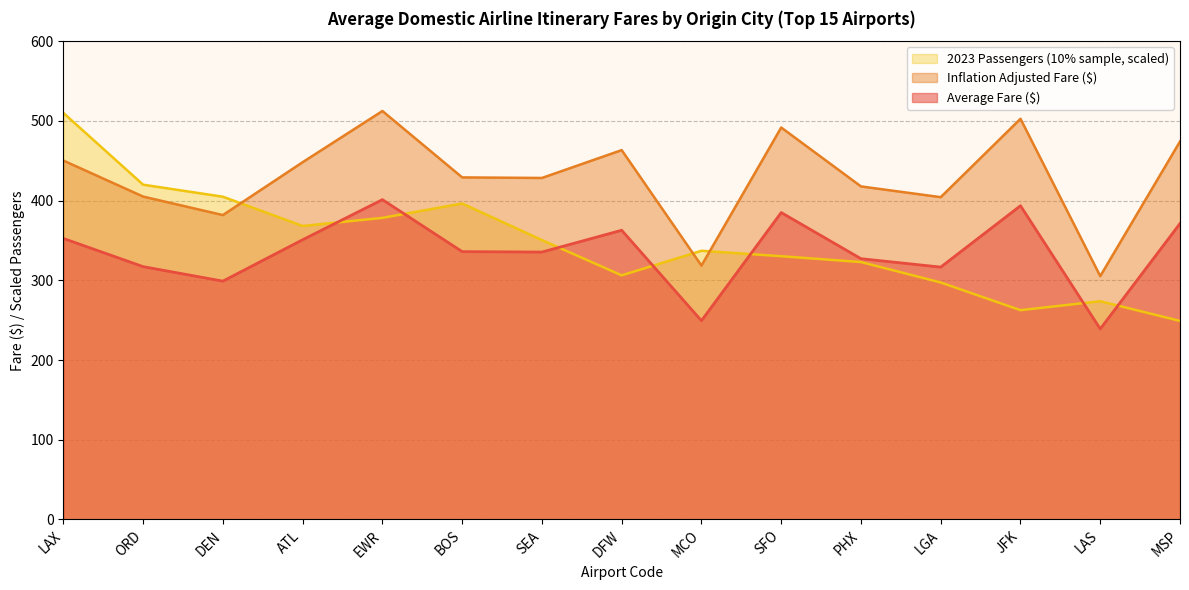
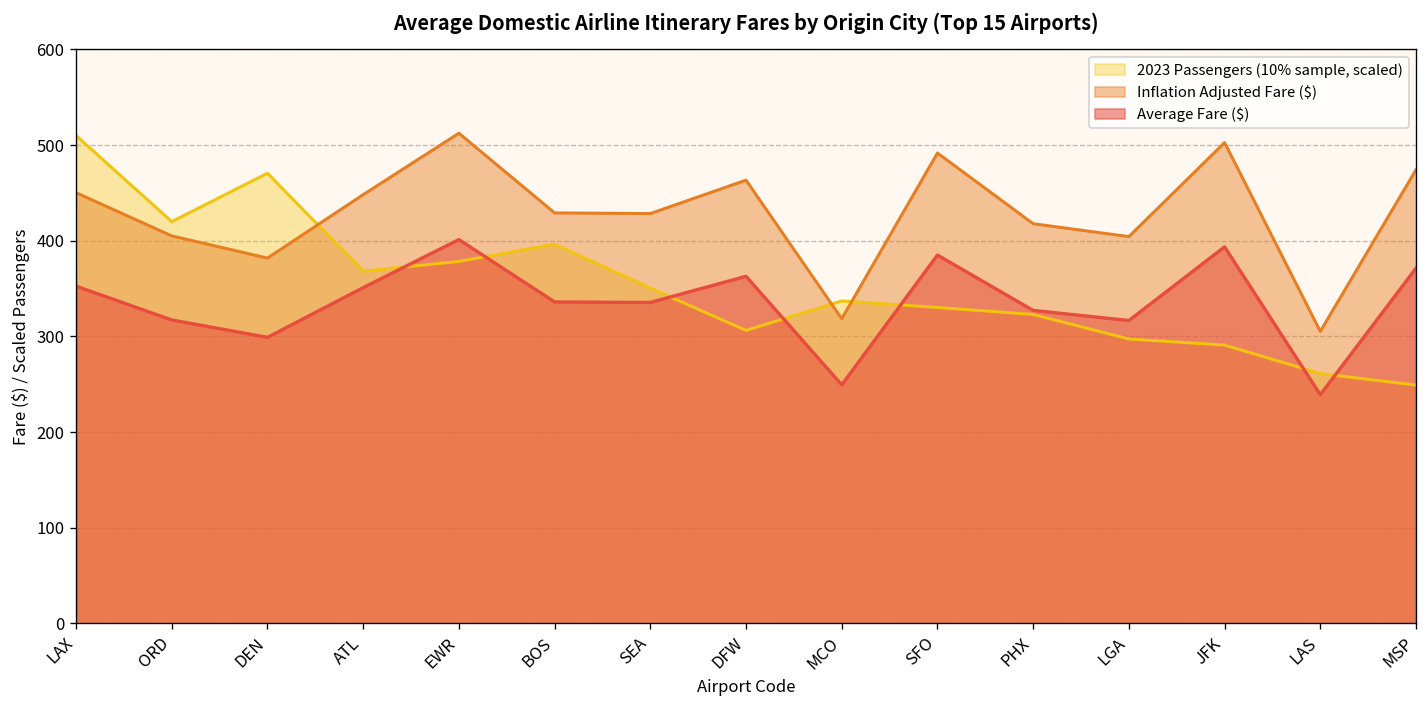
  {
    "2023 Passengers (10% sample, scaled)": {
      "LAX": 510,
      "ORD": 420,
-     "DEN": 400,
+     "DEN": 470,
      "ATL": 370,
      "EWR": 380,
      "BOS": 400,
      "SEA": 350,
      "DFW": 310,
      "MCO": 340,
      "SFO": 330,
      "PHX": 320,
      "LGA": 300,
-     "JFK": 260,
-     "LAS": 270,
+     "JFK": 290,
+     "LAS": 260,
      "MSP": 250
    }
  }
